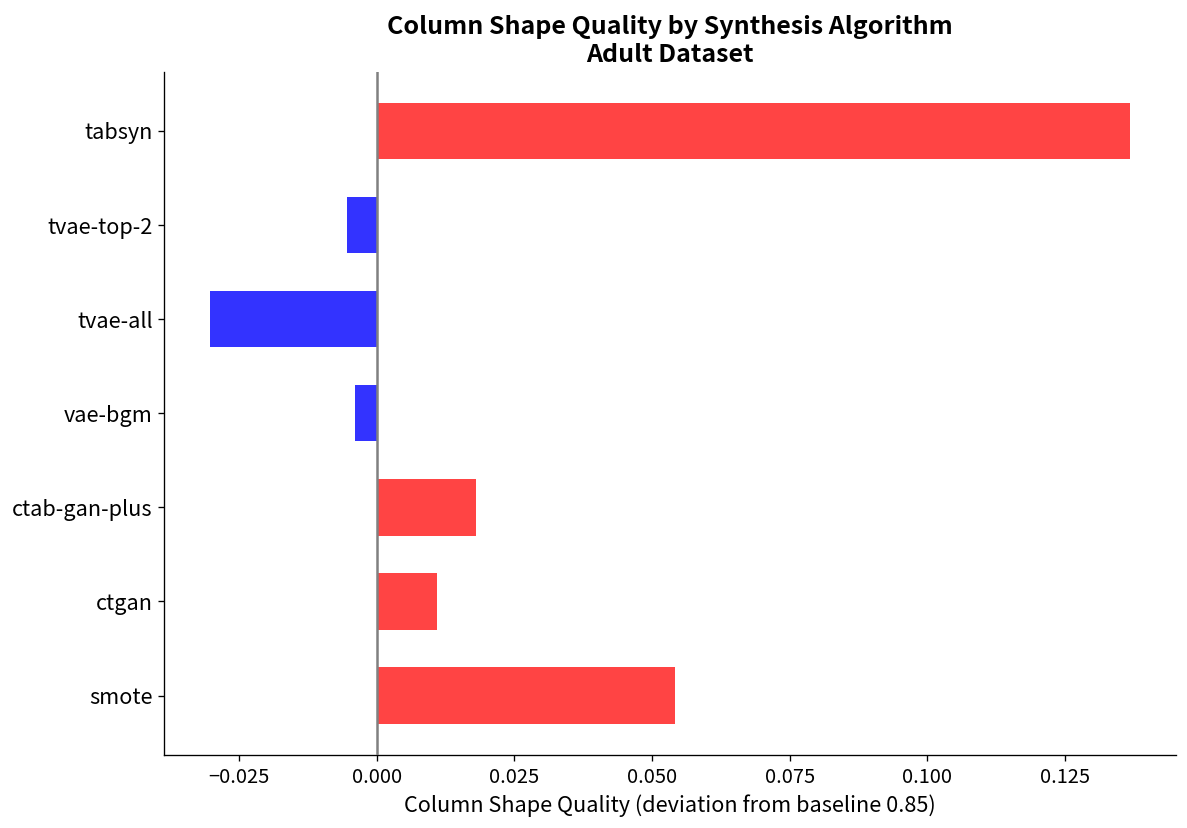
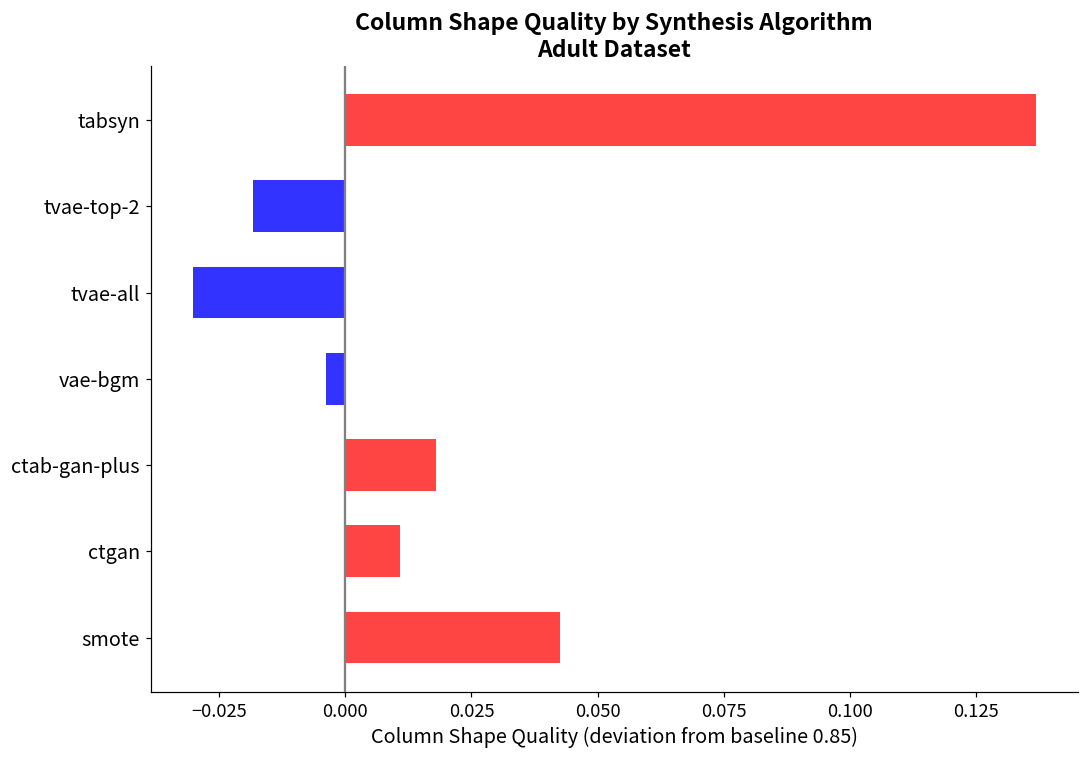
  {
    "tabsyn": 0.137,
-   "tvae-top-2": -0.005,
+   "tvae-top-2": -0.018,
    "tvae-all": -0.030,
    "vae-bgm": -0.004,
    "ctab-gan-plus": 0.018,
    "ctgan": 0.011,
-   "smote": 0.054
+   "smote": 0.043
  }
